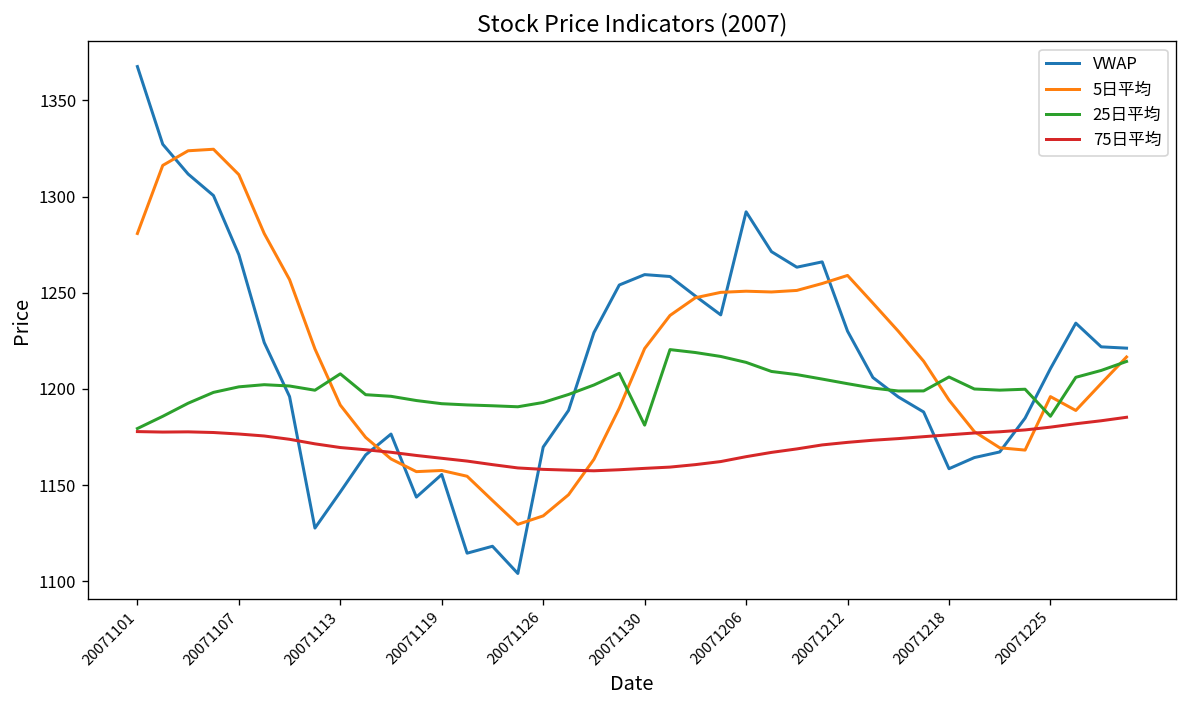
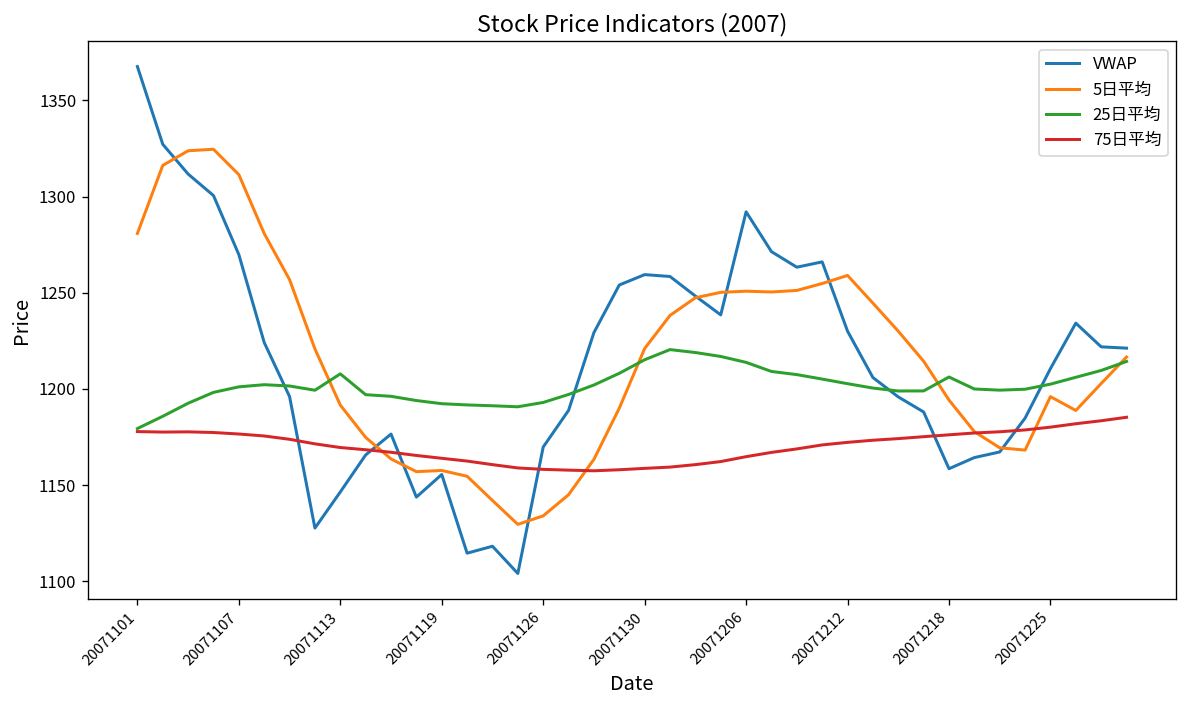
  {
    "VWAP": {
      "20071101": 1368,
      "20071107": 1270,
      "20071113": 1146,
      "20071119": 1156,
      "20071126": 1170,
      "20071130": 1259,
      "20071206": 1292,
      "20071212": 1230,
      "20071218": 1159,
      "20071225": 1211
    },
    "5日平均": {
      "20071101": 1281,
      "20071107": 1311,
      "20071113": 1192,
      "20071119": 1158,
      "20071126": 1134,
      "20071130": 1221,
      "20071206": 1251,
      "20071212": 1259,
      "20071218": 1194,
      "20071225": 1196
    },
    "25日平均": {
      "20071101": 1179,
      "20071107": 1201,
      "20071113": 1208,
      "20071119": 1192,
      "20071126": 1193,
-     "20071130": 1181,
+     "20071130": 1215,
      "20071206": 1214,
      "20071212": 1203,
      "20071218": 1206,
-     "20071225": 1186
+     "20071225": 1202
    },
    "75日平均": {
      "20071101": 1178,
      "20071107": 1177,
      "20071113": 1170,
      "20071119": 1164,
      "20071126": 1158,
      "20071130": 1159,
      "20071206": 1165,
      "20071212": 1172,
      "20071218": 1176,
      "20071225": 1180
    }
  }
